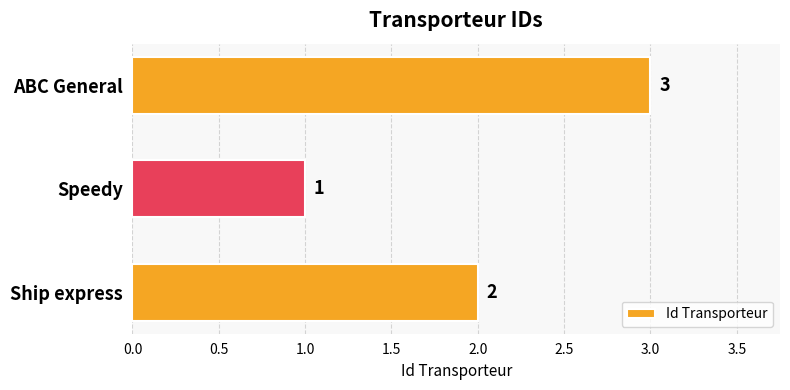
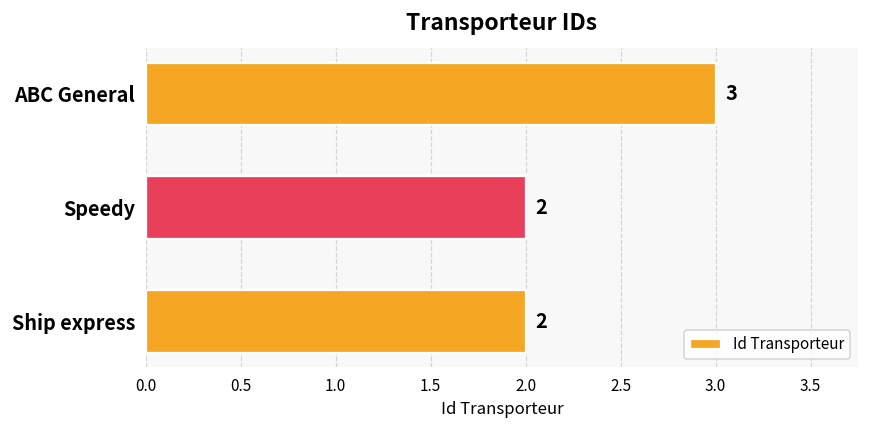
  {
    "ABC General": 3,
-   "Speedy": 1,
+   "Speedy": 2,
    "Ship express": 2
  }
